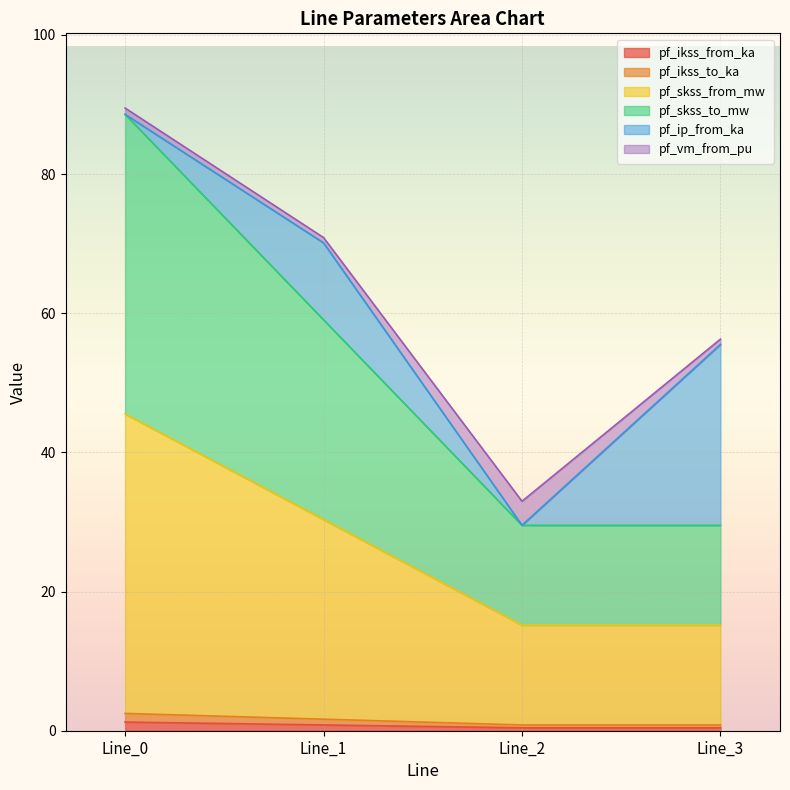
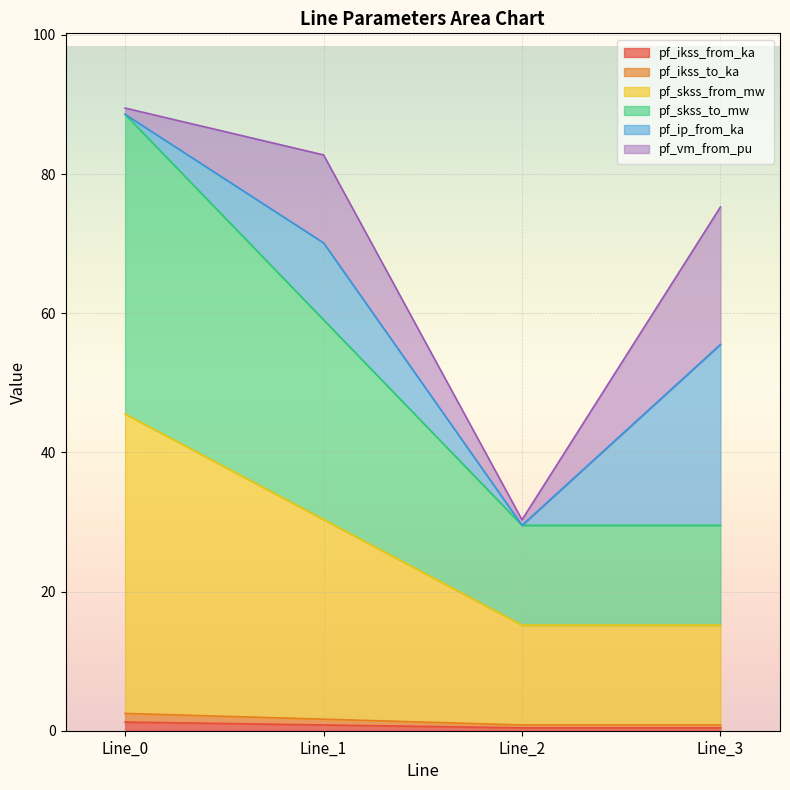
  {
    "pf_skss_from_mw": {
      "Line_0": 43,
      "Line_1": 29,
      "Line_2": 14,
      "Line_3": 14
    },
    "pf_skss_to_mw": {
      "Line_1": 29,
      "Line_3": 14
    },
    "pf_ip_from_ka": {
      "Line_1": 11,
      "Line_3": 26
    },
    "pf_vm_from_pu": {
      "Line_0": 1,
-     "Line_1": 1,
-     "Line_2": 3,
-     "Line_3": 1
+     "Line_1": 13,
+     "Line_2": 1,
+     "Line_3": 20
    }
  }
